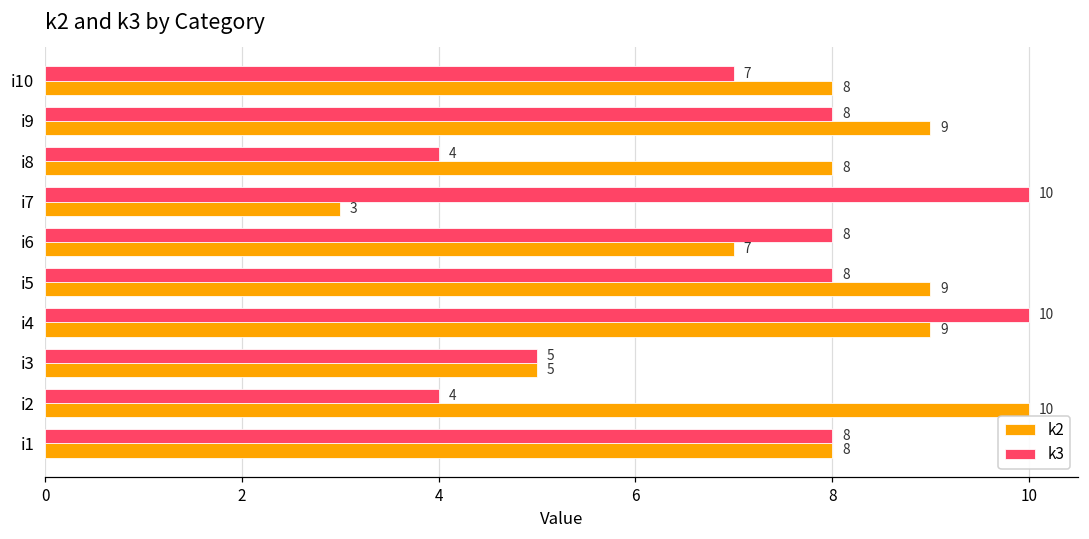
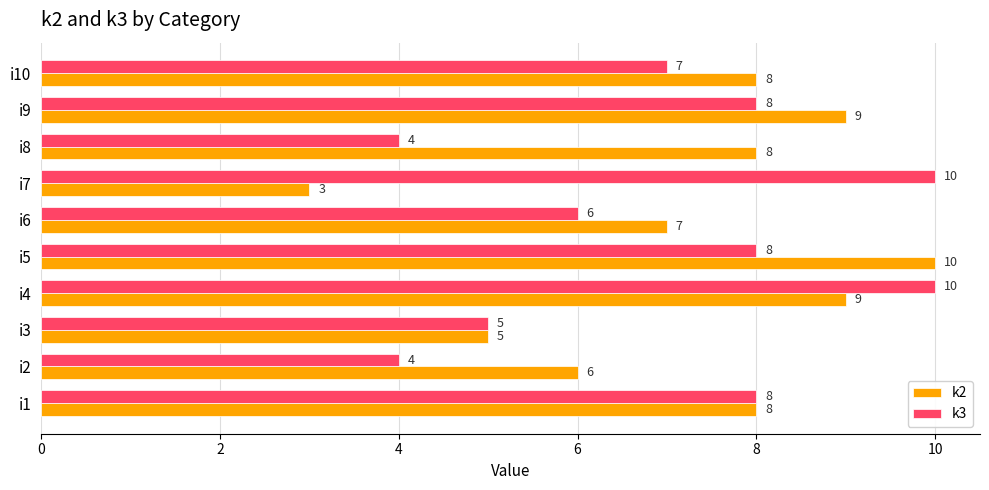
  {
    "k2": {
      "i10": 8,
      "i9": 9,
      "i8": 8,
      "i7": 3,
      "i6": 7,
-     "i5": 9,
+     "i5": 10,
      "i4": 9,
      "i3": 5,
-     "i2": 10,
+     "i2": 6,
      "i1": 8
    },
    "k3": {
      "i10": 7,
      "i9": 8,
      "i8": 4,
      "i7": 10,
-     "i6": 8,
+     "i6": 6,
      "i5": 8,
      "i4": 10,
      "i3": 5,
      "i2": 4,
      "i1": 8
    }
  }
